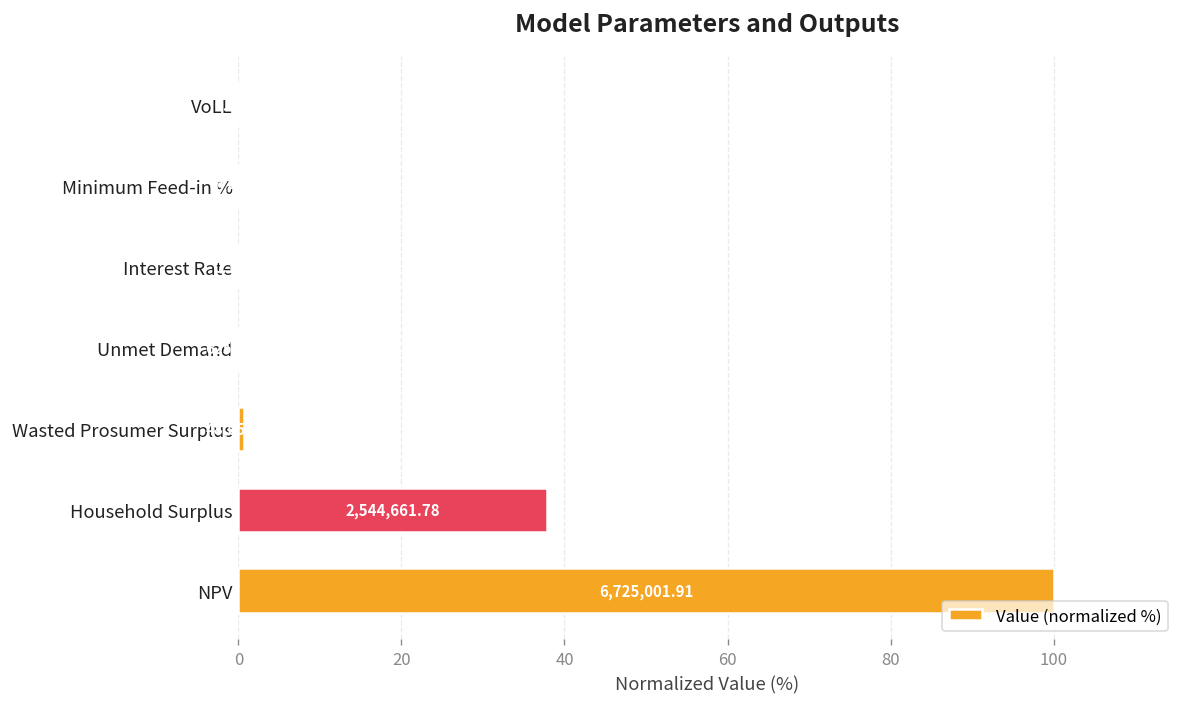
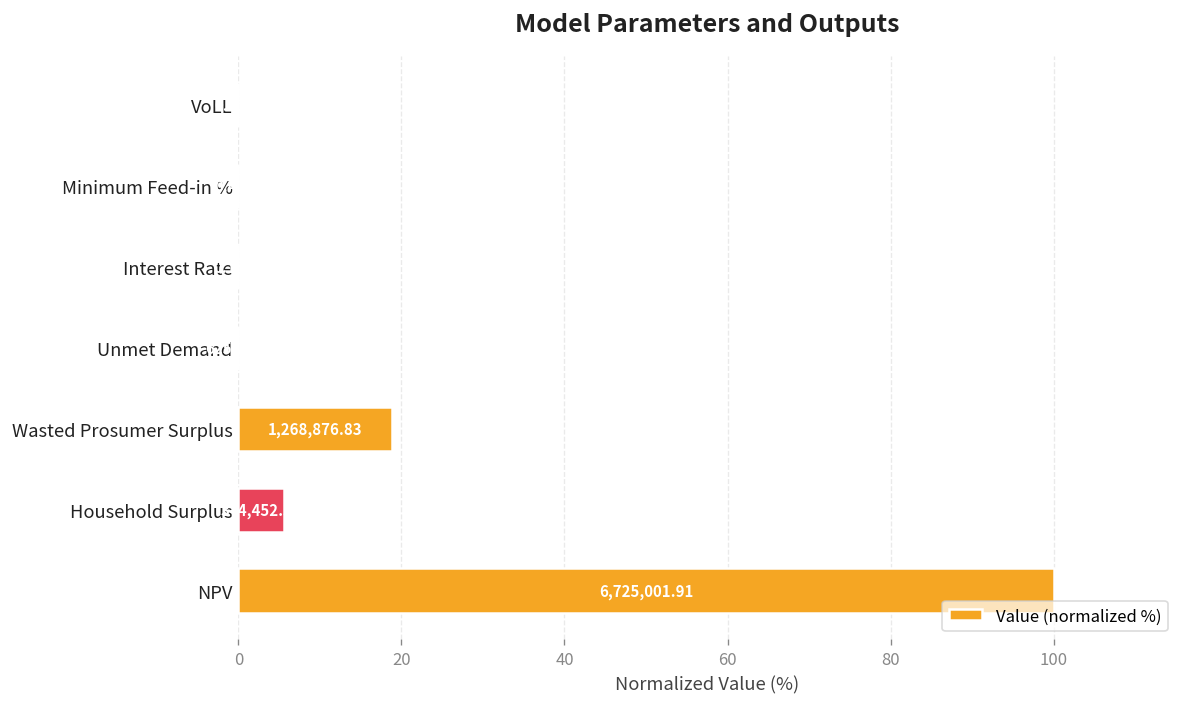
  {
-   "Wasted Prosumer Surplus": "1",
-   "Household Surplus": "2,544,661.78"
+   "Wasted Prosumer Surplus": "19",
+   "Household Surplus": "374,452.35"
  }
